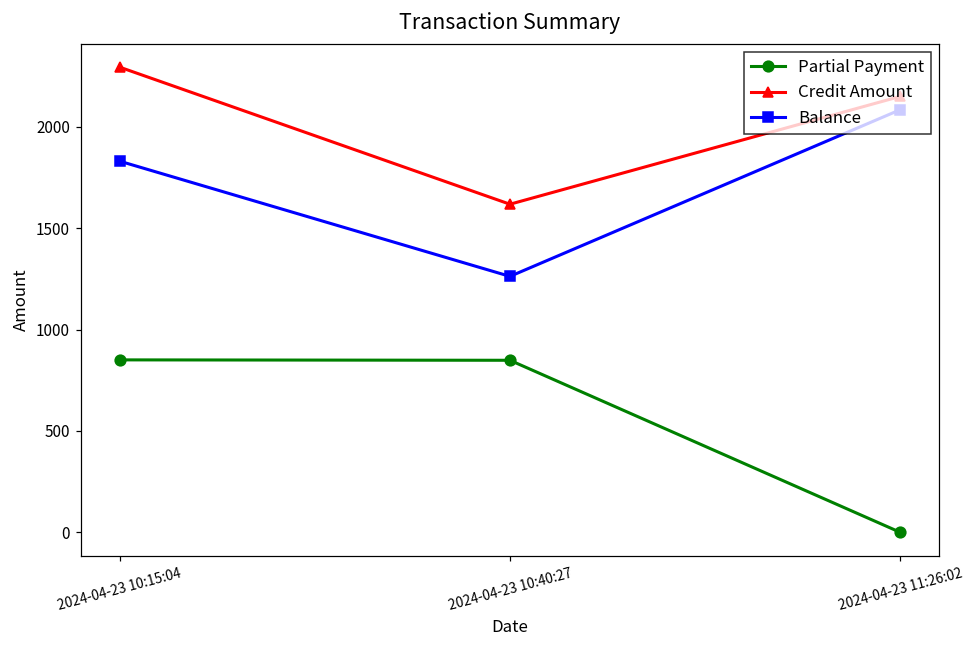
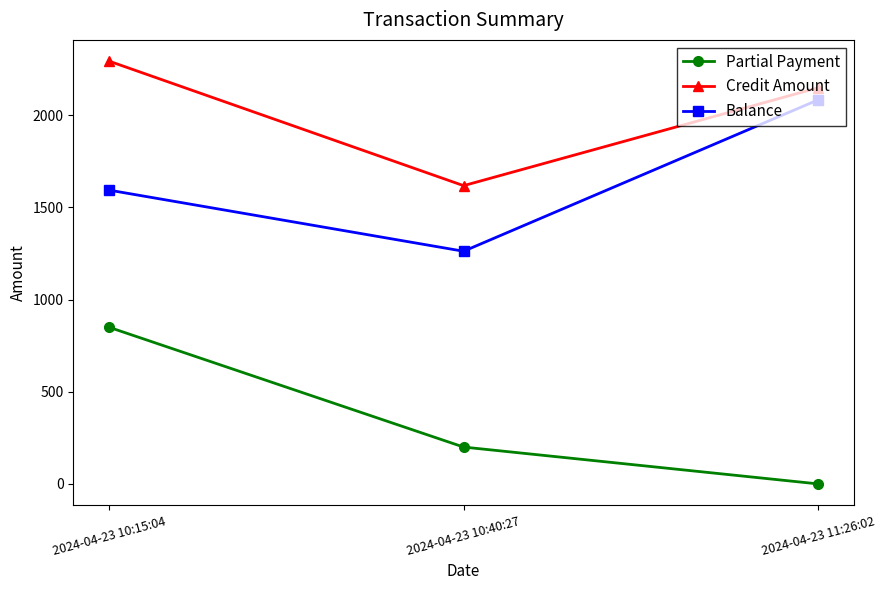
  {
    "Partial Payment": {
      "2024-04-23 10:15:04": 850,
-     "2024-04-23 10:40:27": 850,
+     "2024-04-23 10:40:27": 200,
      "2024-04-23 11:26:02": 0
    },
    "Credit Amount": {
      "2024-04-23 10:15:04": 2290,
      "2024-04-23 10:40:27": 1620
    },
    "Balance": {
-     "2024-04-23 10:15:04": 1830,
+     "2024-04-23 10:15:04": 1590,
      "2024-04-23 10:40:27": 1260
    }
  }
